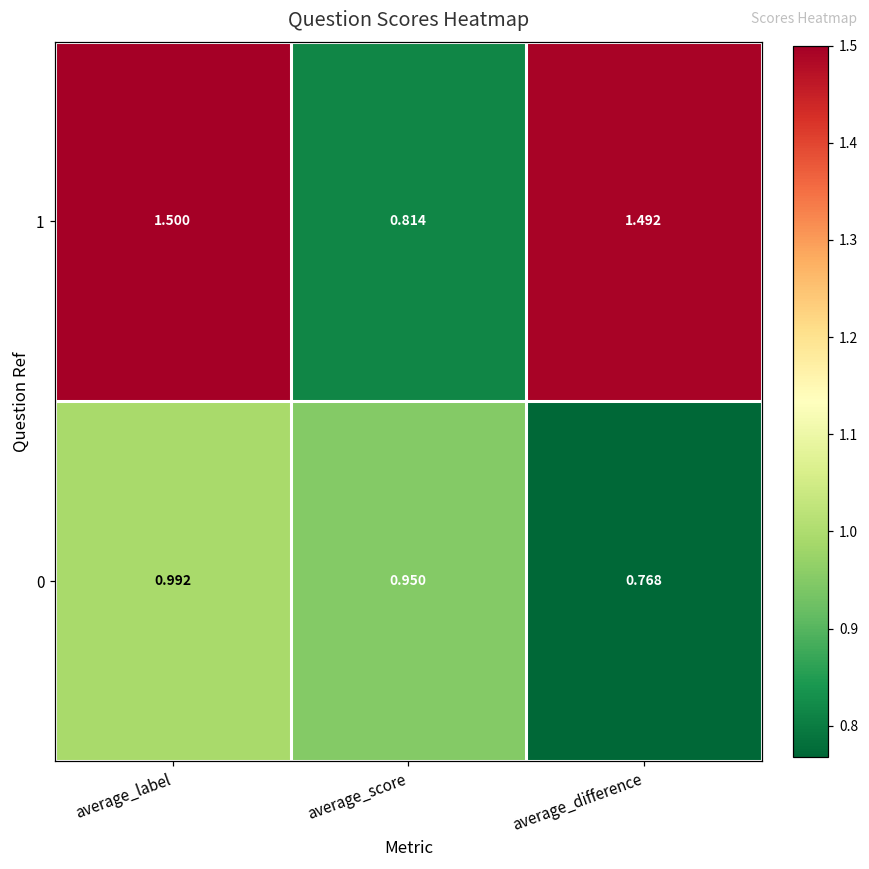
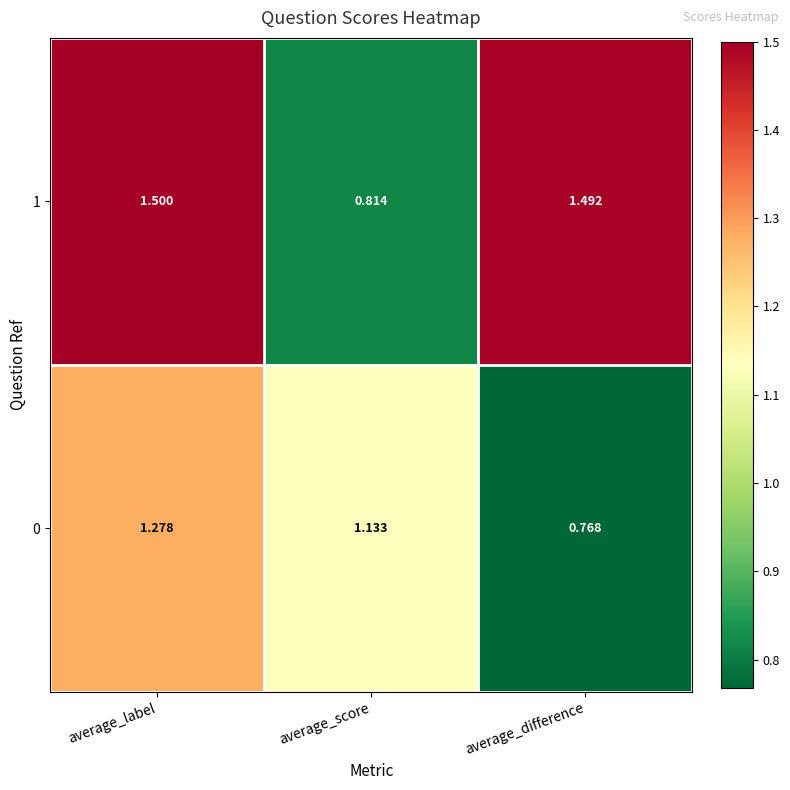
  {
    "1": {
      "average_label": 1.500,
      "average_score": 0.814,
      "average_difference": 1.492
    },
    "0": {
-     "average_label": 0.992,
-     "average_score": 0.950,
+     "average_label": 1.278,
+     "average_score": 1.133,
      "average_difference": 0.768
    }
  }
